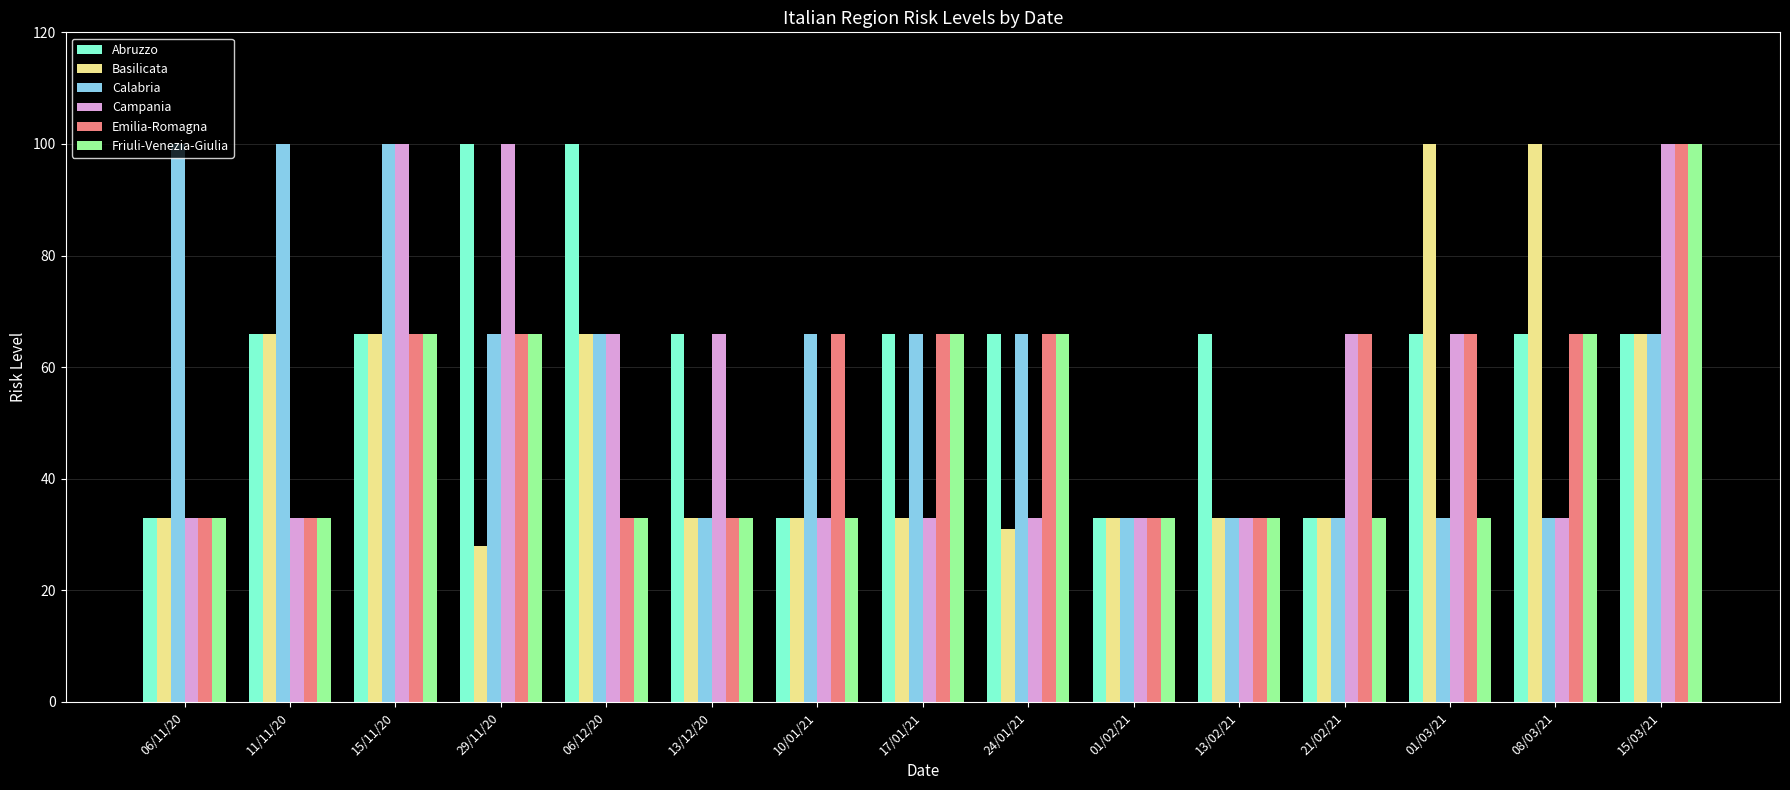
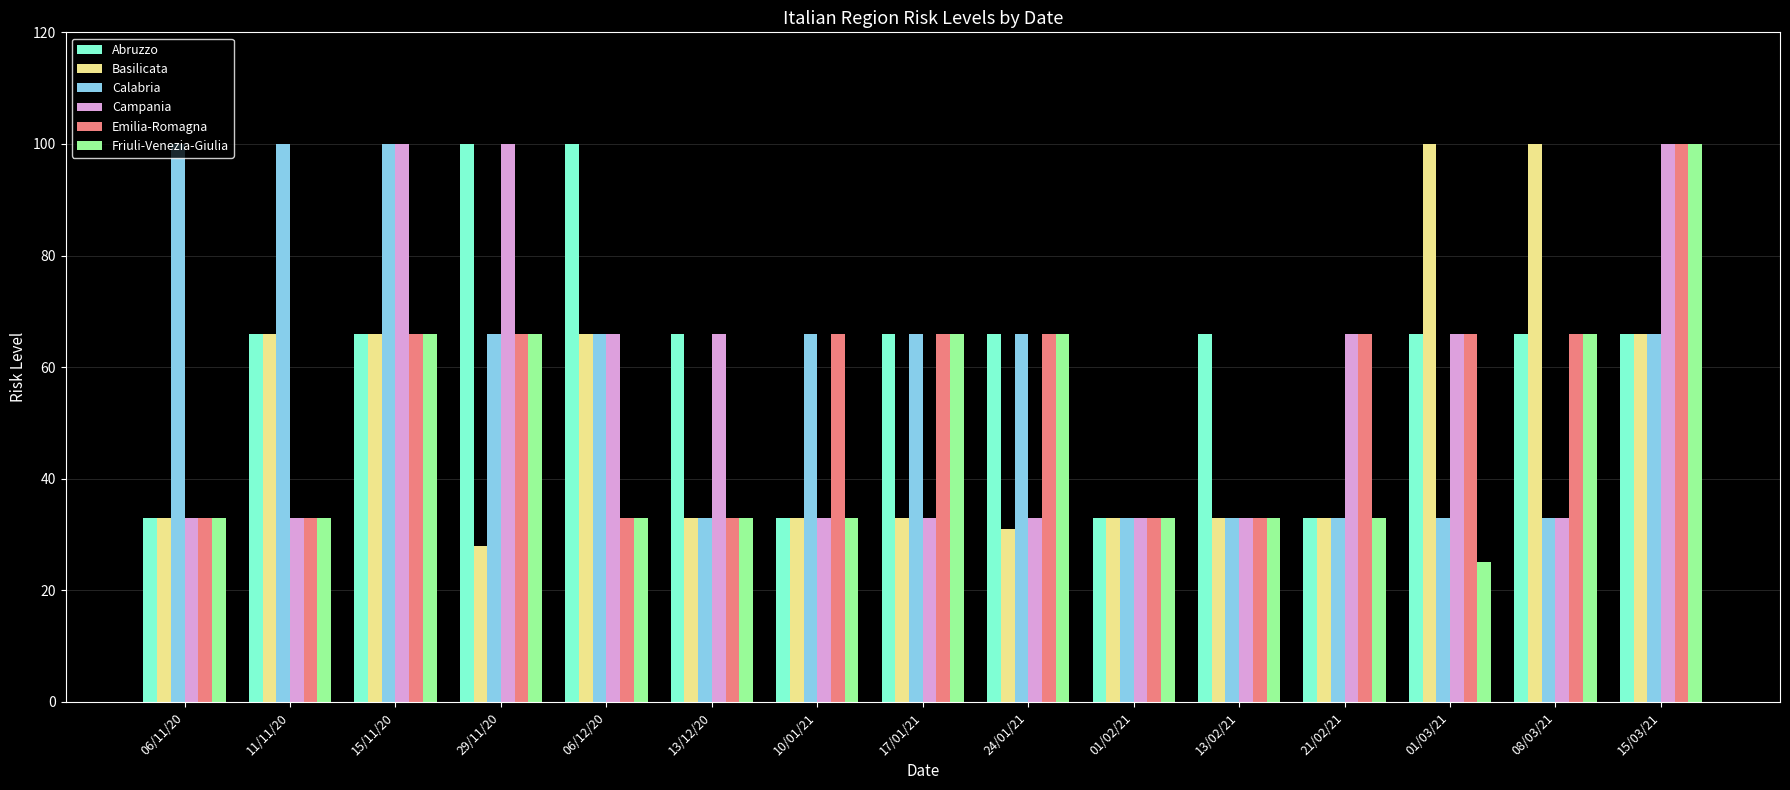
  {
    "Basilicata": {
      "06/11/20": 33,
      "11/11/20": 66,
      "15/11/20": 66,
      "29/11/20": 28,
      "06/12/20": 66,
      "13/12/20": 33,
      "10/01/21": 33,
      "17/01/21": 33,
      "24/01/21": 31,
      "01/02/21": 33,
      "13/02/21": 33,
      "21/02/21": 33,
      "01/03/21": 100,
      "08/03/21": 100,
      "15/03/21": 66
    },
    "Campania": {
      "06/11/20": 33,
      "11/11/20": 33,
      "15/11/20": 100,
      "29/11/20": 100,
      "06/12/20": 66,
      "13/12/20": 66,
      "10/01/21": 33,
      "17/01/21": 33,
      "24/01/21": 33,
      "01/02/21": 33,
      "13/02/21": 33,
      "21/02/21": 66,
      "01/03/21": 66,
      "08/03/21": 33,
      "15/03/21": 100
    },
    "Emilia-Romagna": {
      "06/11/20": 33,
      "11/11/20": 33,
      "15/11/20": 66,
      "29/11/20": 66,
      "06/12/20": 33,
      "13/12/20": 33,
      "10/01/21": 66,
      "17/01/21": 66,
      "24/01/21": 66,
      "01/02/21": 33,
      "13/02/21": 33,
      "21/02/21": 66,
      "01/03/21": 66,
      "08/03/21": 66,
      "15/03/21": 100
    },
    "Friuli-Venezia-Giulia": {
      "06/11/20": 33,
      "11/11/20": 33,
      "15/11/20": 66,
      "29/11/20": 66,
      "06/12/20": 33,
      "13/12/20": 33,
      "10/01/21": 33,
      "17/01/21": 66,
      "24/01/21": 66,
      "01/02/21": 33,
      "13/02/21": 33,
      "21/02/21": 33,
-     "01/03/21": 33,
+     "01/03/21": 25,
      "08/03/21": 66,
      "15/03/21": 100
    }
  }
